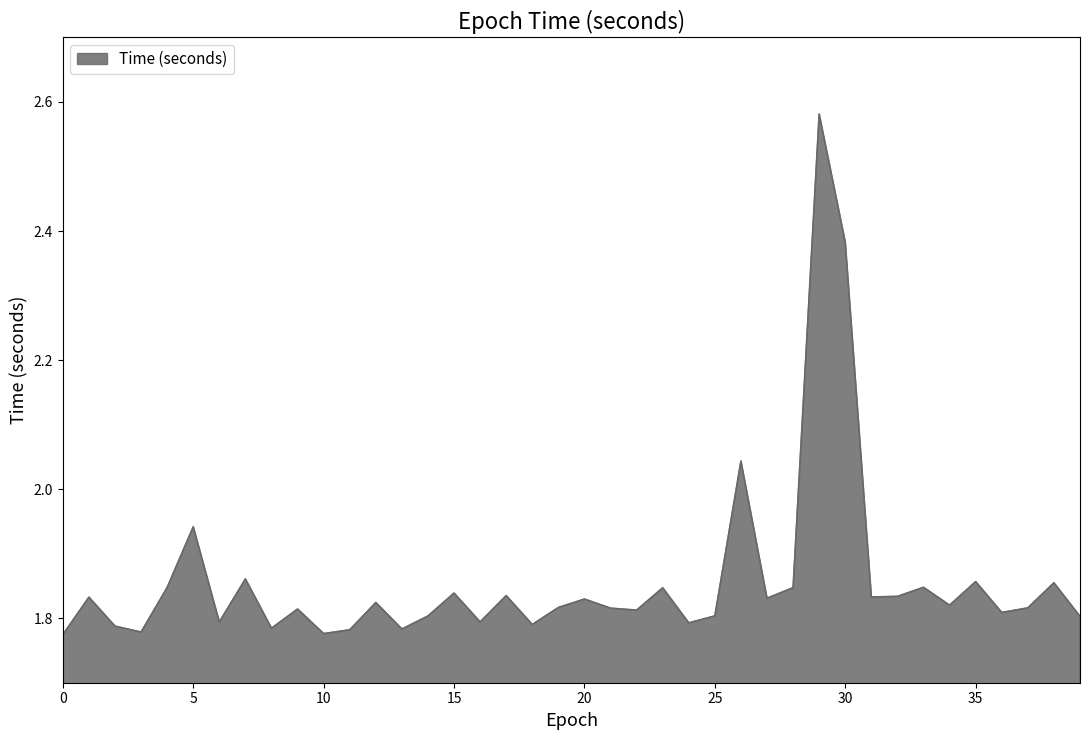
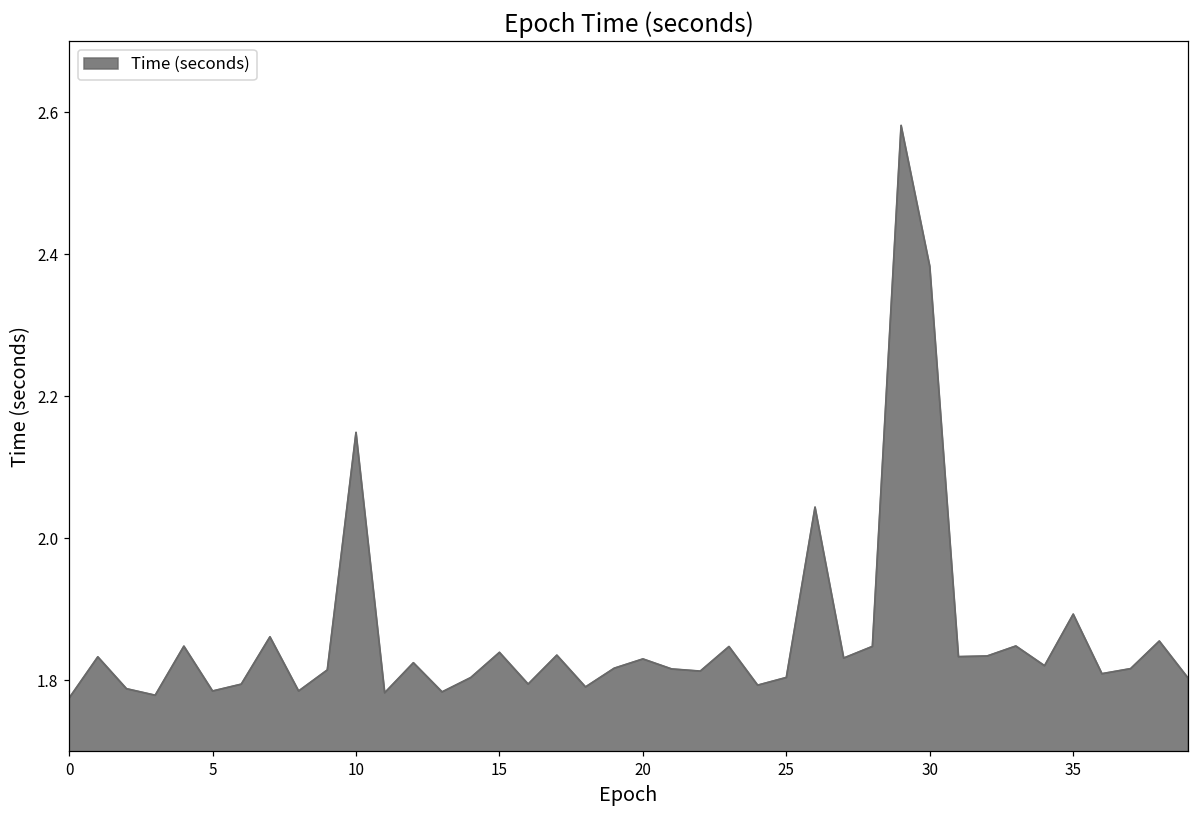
  {
    "0": 1.77,
-   "5": 1.94,
-   "10": 1.78,
+   "5": 1.78,
+   "10": 2.15,
    "15": 1.84,
    "20": 1.83,
    "25": 1.80,
    "30": 2.38,
-   "35": 1.86
+   "35": 1.89
  }
